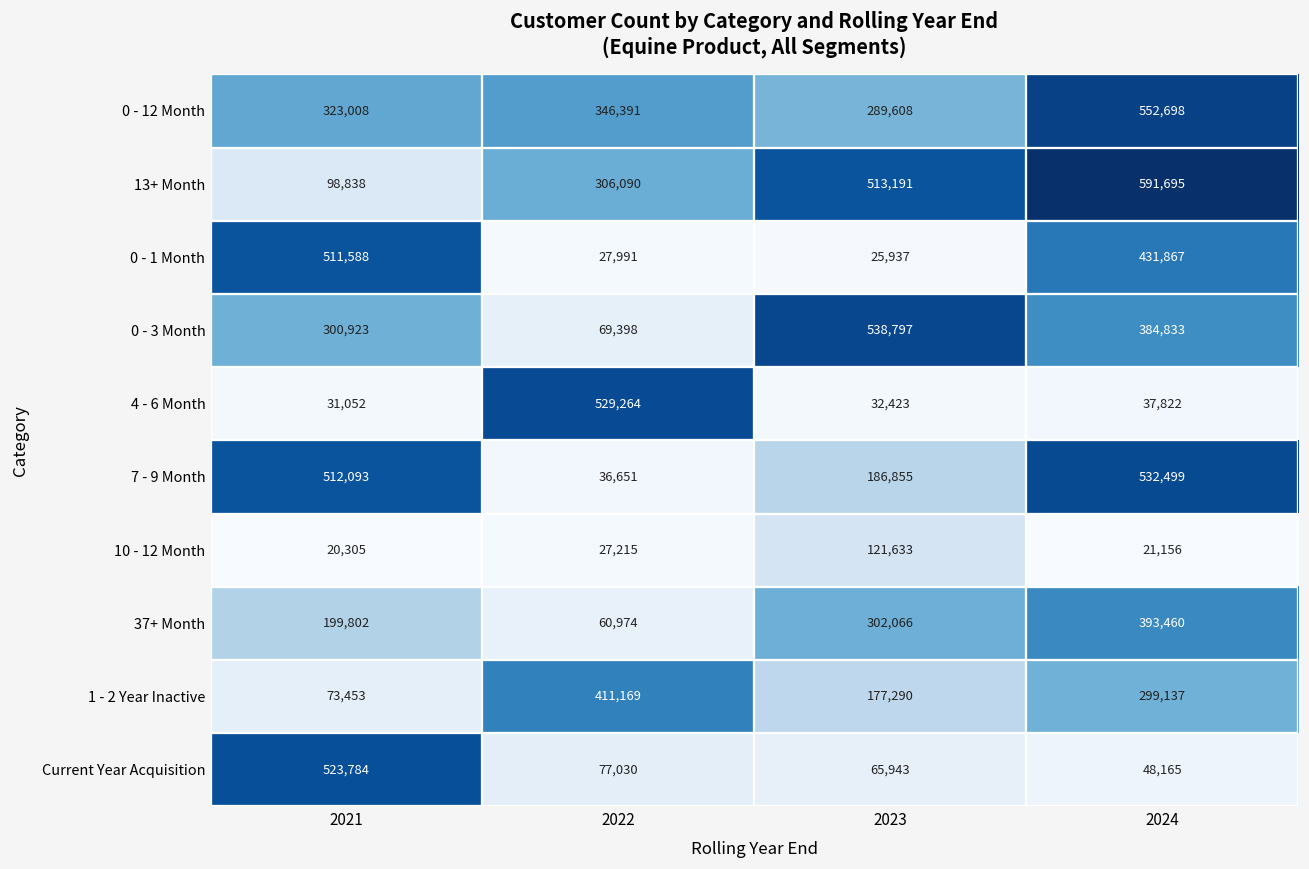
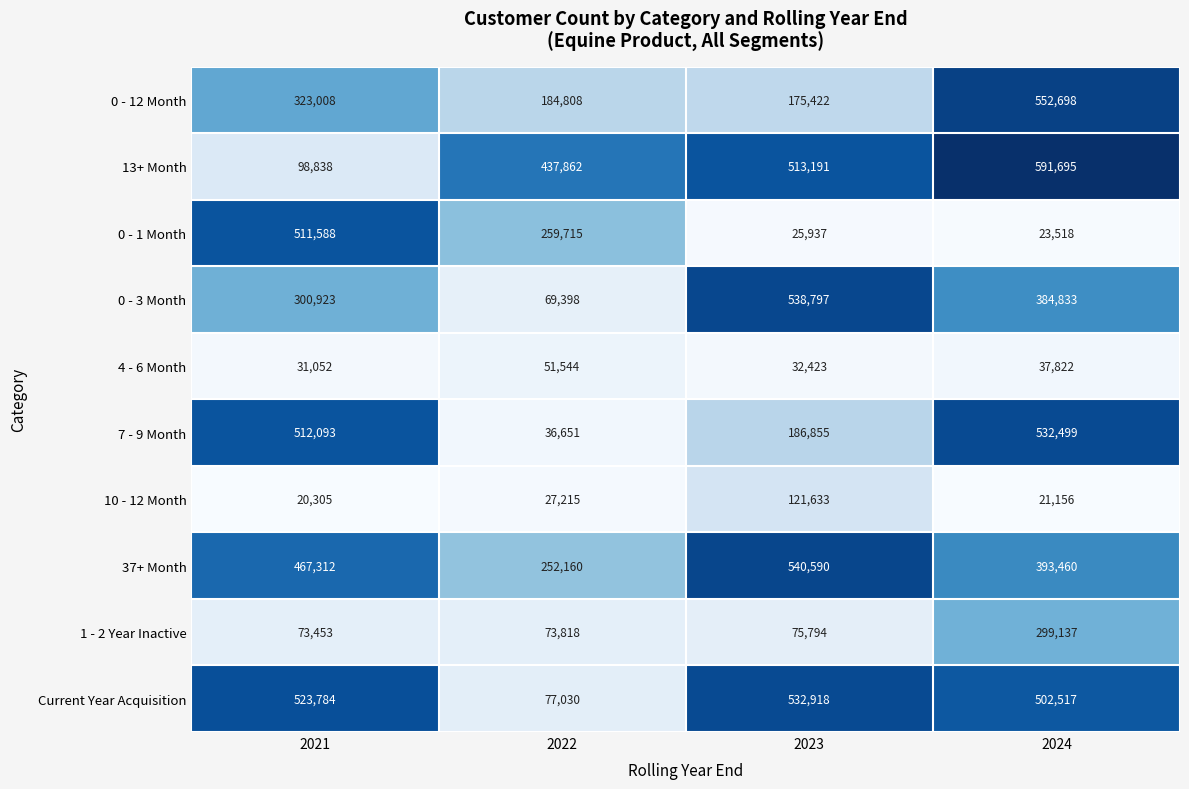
  {
    "0 - 12 Month": {
      "2021": "323,008",
-     "2022": "346,391",
-     "2023": "289,608",
+     "2022": "184,808",
+     "2023": "175,422",
      "2024": "552,698"
    },
    "13+ Month": {
      "2021": "98,838",
-     "2022": "306,090",
+     "2022": "437,862",
      "2023": "513,191",
      "2024": "591,695"
    },
    "0 - 1 Month": {
      "2021": "511,588",
-     "2022": "27,991",
+     "2022": "259,715",
      "2023": "25,937",
-     "2024": "431,867"
+     "2024": "23,518"
    },
    "0 - 3 Month": {
      "2021": "300,923",
      "2022": "69,398",
      "2023": "538,797",
      "2024": "384,833"
    },
    "4 - 6 Month": {
      "2021": "31,052",
-     "2022": "529,264",
+     "2022": "51,544",
      "2023": "32,423",
      "2024": "37,822"
    },
    "7 - 9 Month": {
      "2021": "512,093",
      "2022": "36,651",
      "2023": "186,855",
      "2024": "532,499"
    },
    "10 - 12 Month": {
      "2021": "20,305",
      "2022": "27,215",
      "2023": "121,633",
      "2024": "21,156"
    },
    "37+ Month": {
-     "2021": "199,802",
-     "2022": "60,974",
-     "2023": "302,066",
+     "2021": "467,312",
+     "2022": "252,160",
+     "2023": "540,590",
      "2024": "393,460"
    },
    "1 - 2 Year Inactive": {
      "2021": "73,453",
-     "2022": "411,169",
-     "2023": "177,290",
+     "2022": "73,818",
+     "2023": "75,794",
      "2024": "299,137"
    },
    "Current Year Acquisition": {
      "2021": "523,784",
      "2022": "77,030",
-     "2023": "65,943",
-     "2024": "48,165"
+     "2023": "532,918",
+     "2024": "502,517"
    }
  }
